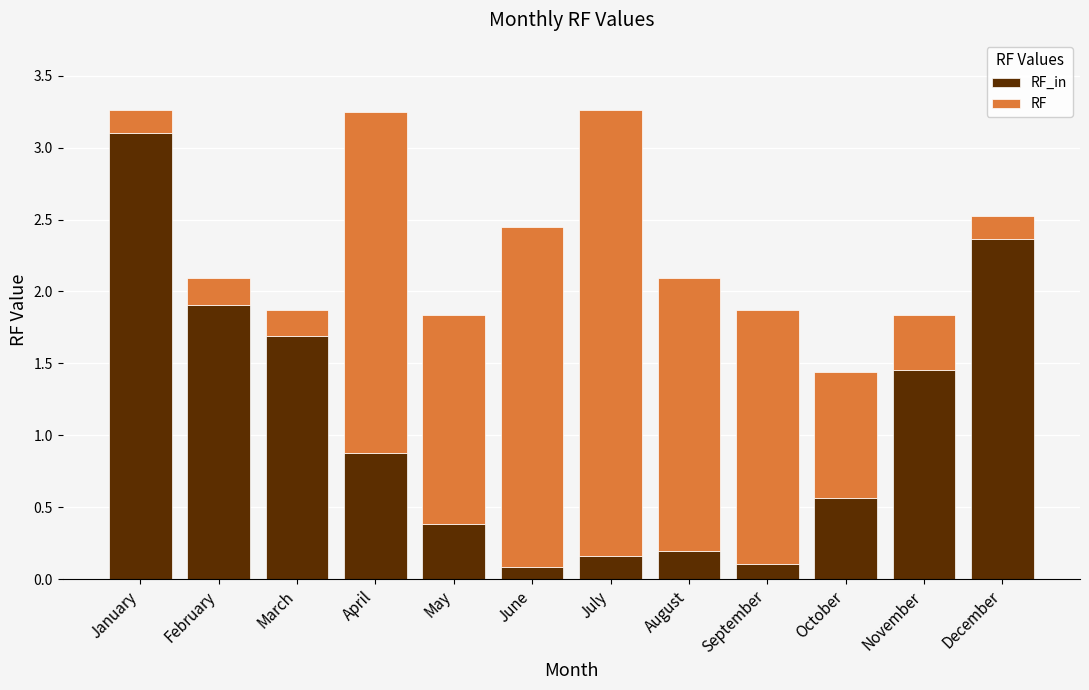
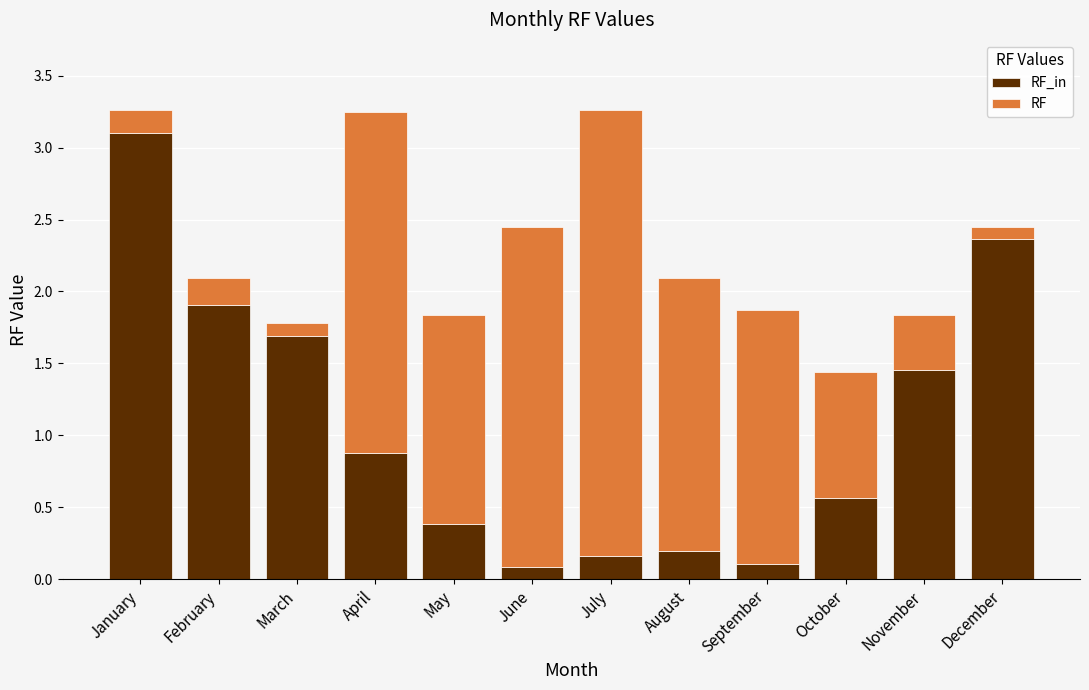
  {
    "RF_in": {
      "January": 3.10,
      "February": 1.90,
      "March": 1.69,
      "April": 0.87,
      "May": 0.38,
      "June": 0.08,
      "July": 0.16,
      "August": 0.19,
      "September": 0.10,
      "October": 0.57,
      "November": 1.45,
      "December": 2.36
    },
    "RF": {
      "January": 0.16,
      "February": 0.19,
-     "March": 0.18,
+     "March": 0.08,
      "April": 2.37,
      "May": 1.45,
      "June": 2.36,
      "July": 3.10,
      "August": 1.90,
      "September": 1.77,
      "October": 0.87,
      "November": 0.38,
-     "December": 0.16
+     "December": 0.08
    }
  }
